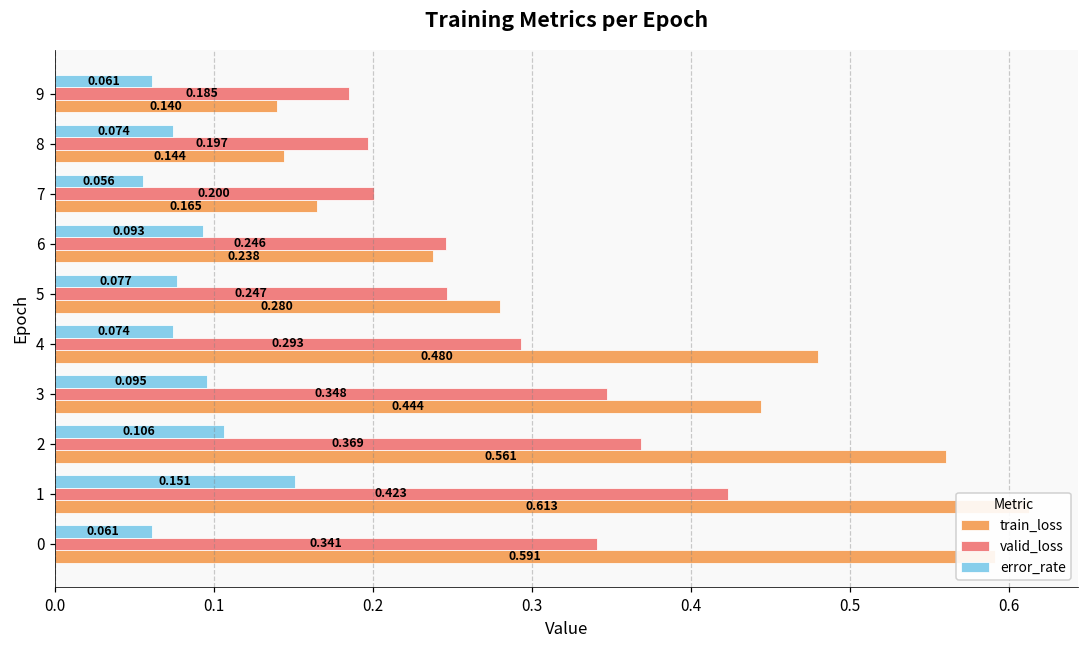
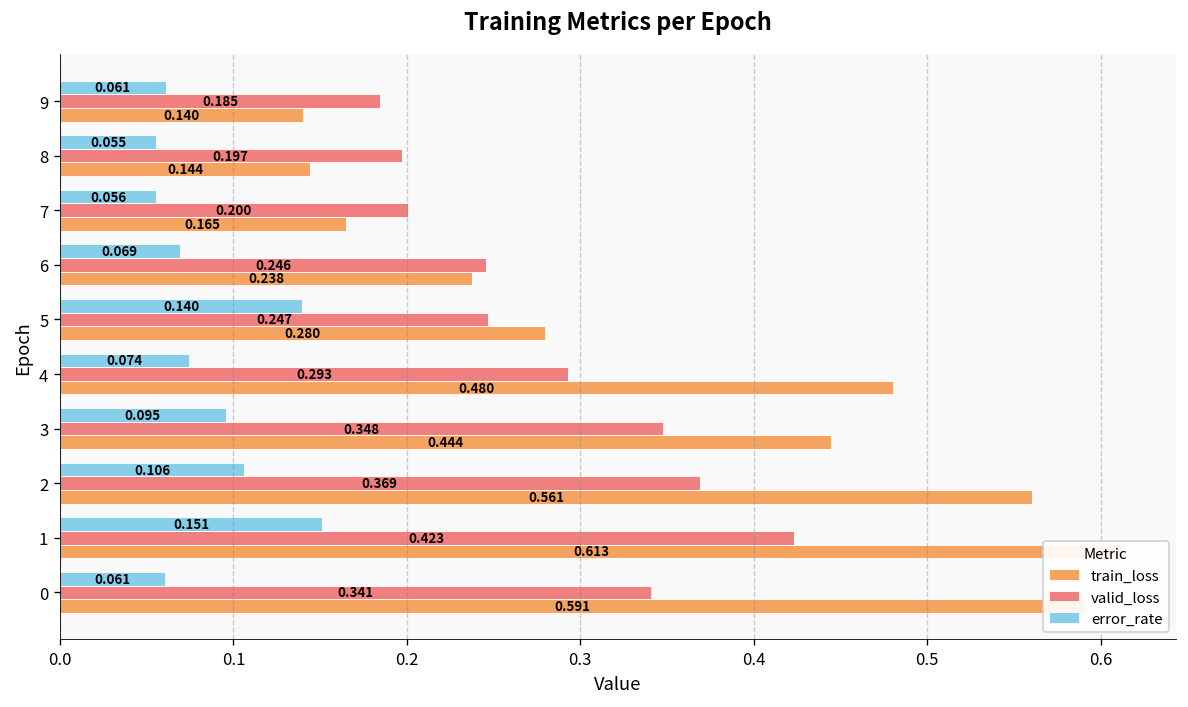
  {
    "error_rate": {
      "9": 0.061,
-     "8": 0.074,
+     "8": 0.055,
      "7": 0.056,
-     "6": 0.093,
-     "5": 0.077,
+     "6": 0.069,
+     "5": 0.140,
      "4": 0.074,
      "3": 0.095,
      "2": 0.106,
      "1": 0.151,
      "0": 0.061
    }
  }
